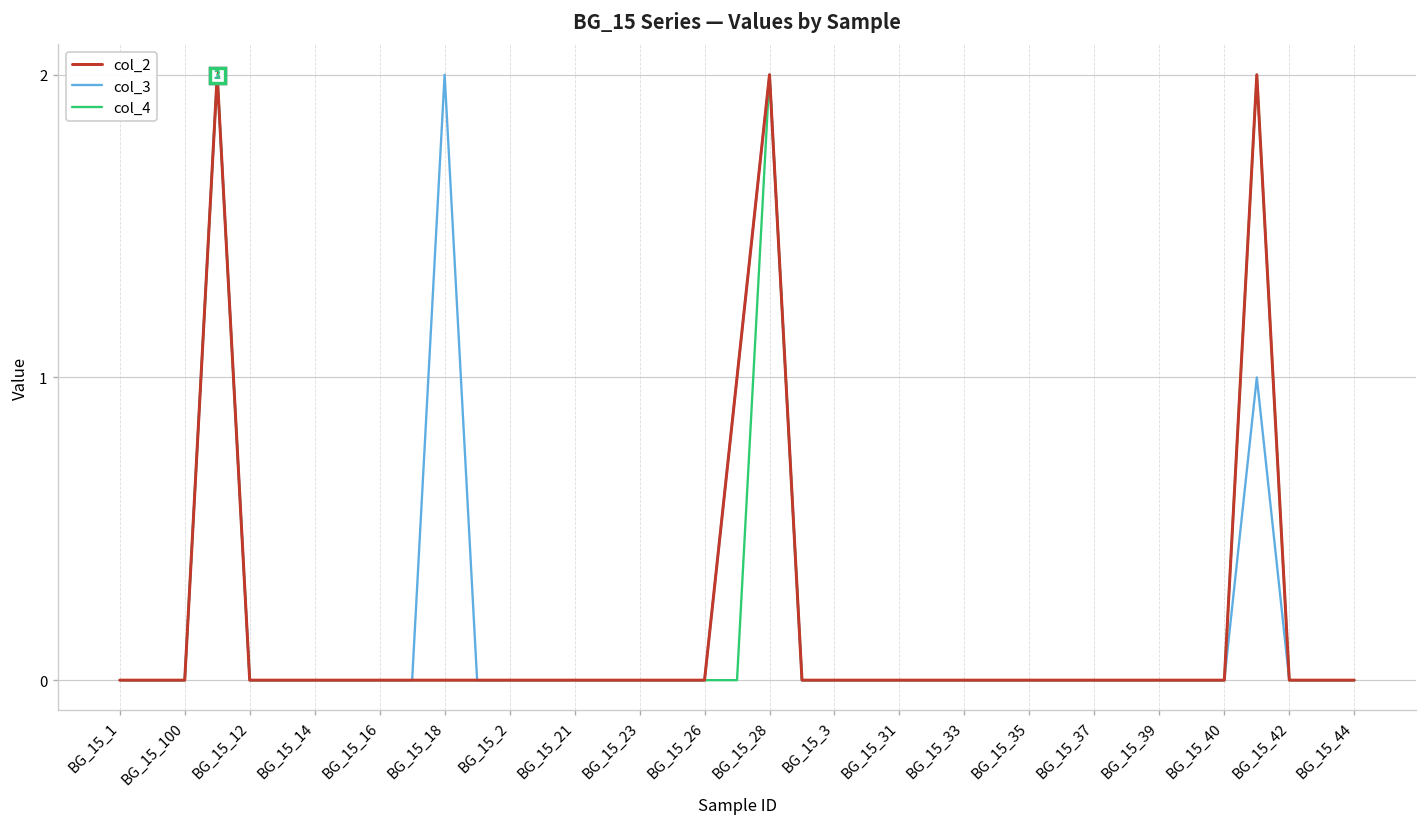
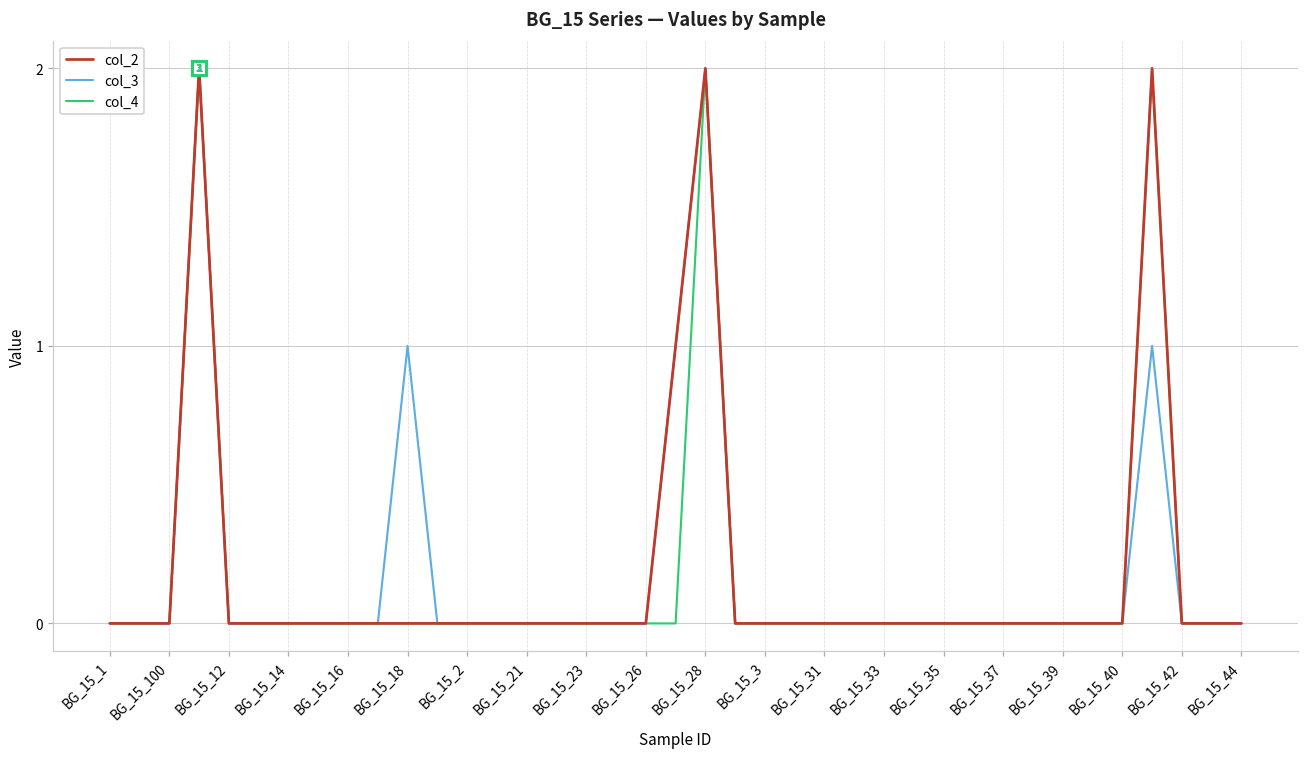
  {
    "col_3": {
-     "BG_15_18": 2
+     "BG_15_18": 1
    }
  }
